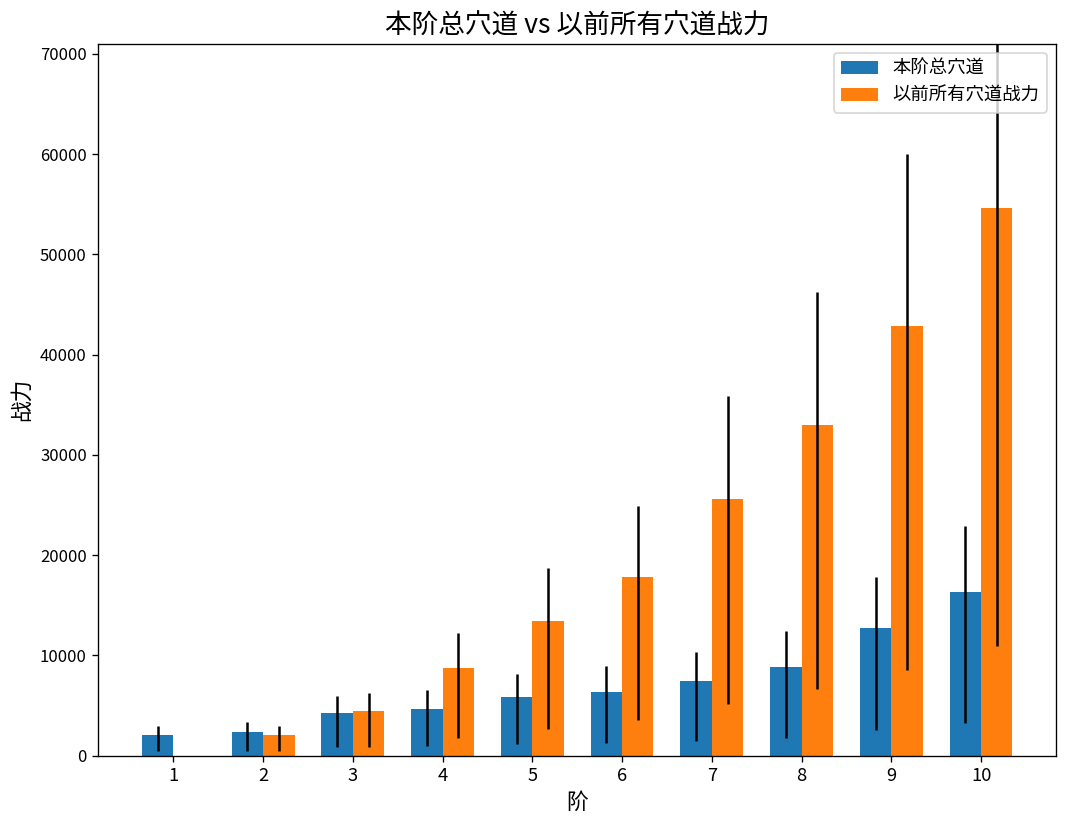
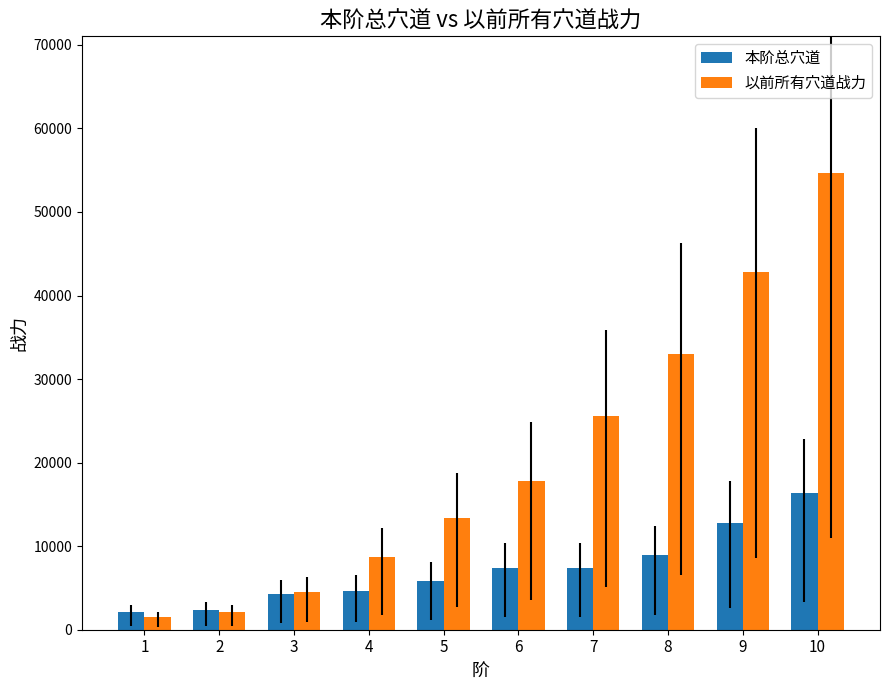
  {
    "本阶总穴道": {
      "1": 2000,
      "2": 2000,
      "3": 4000,
      "4": 5000,
      "5": 6000,
-     "6": 6000,
+     "6": 7000,
      "7": 7000,
      "8": 9000,
      "9": 13000,
      "10": 16000
    },
    "以前所有穴道战力": {
-     "1": 0,
+     "1": 2000,
      "2": 2000,
      "3": 4000,
      "4": 9000,
      "5": 13000,
      "6": 18000,
      "7": 26000,
      "8": 33000,
      "9": 43000,
      "10": 55000
    }
  }
